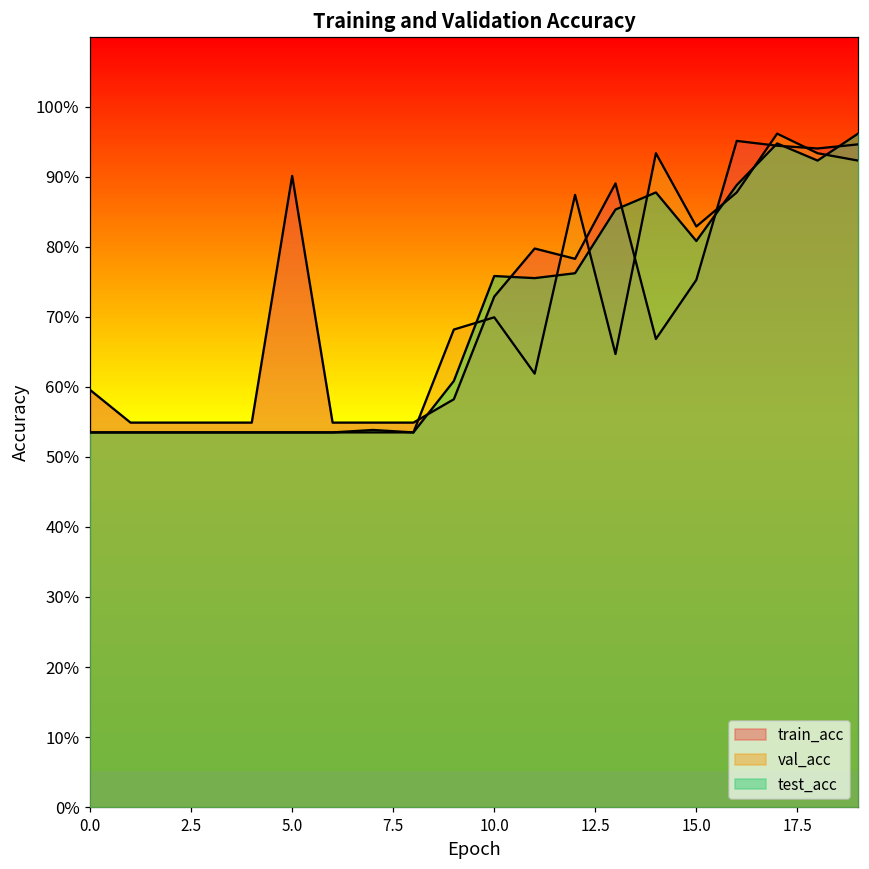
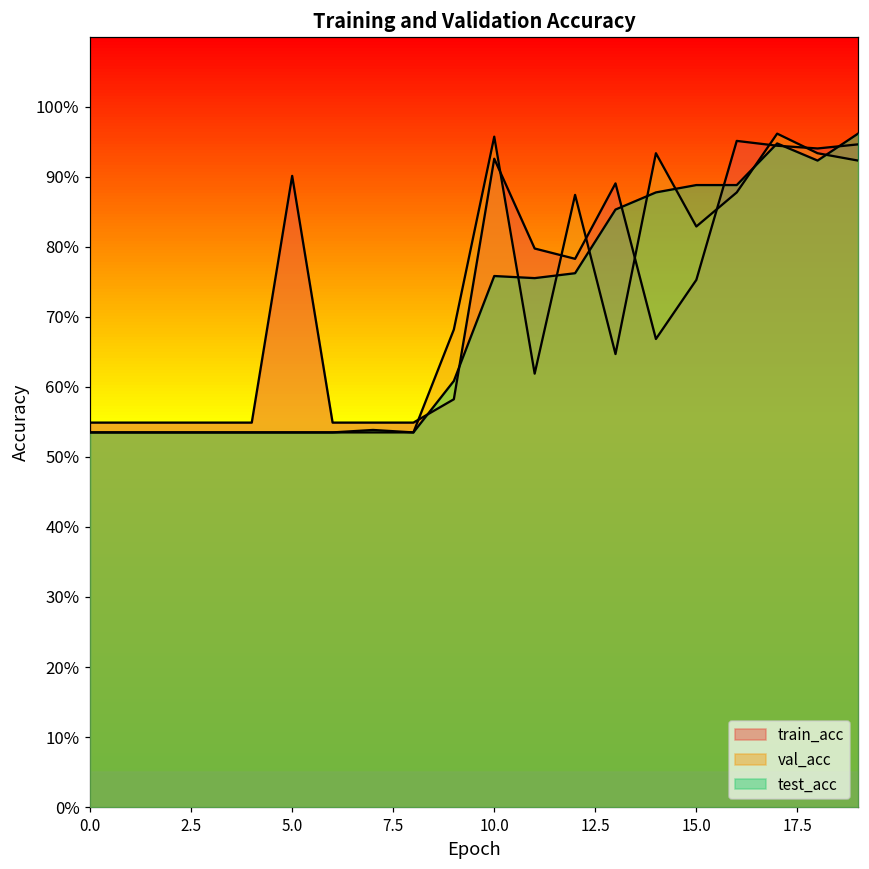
  {
    "train_acc": {
-     "0.0": "60%",
+     "0.0": "55%",
      "5.0": "90%",
-     "10.0": "73%",
+     "10.0": "93%",
      "15.0": "75%"
    },
    "val_acc": {
-     "10.0": "70%",
+     "10.0": "96%",
      "15.0": "83%"
    },
    "test_acc": {
      "10.0": "76%",
-     "15.0": "81%"
+     "15.0": "89%"
    }
  }
